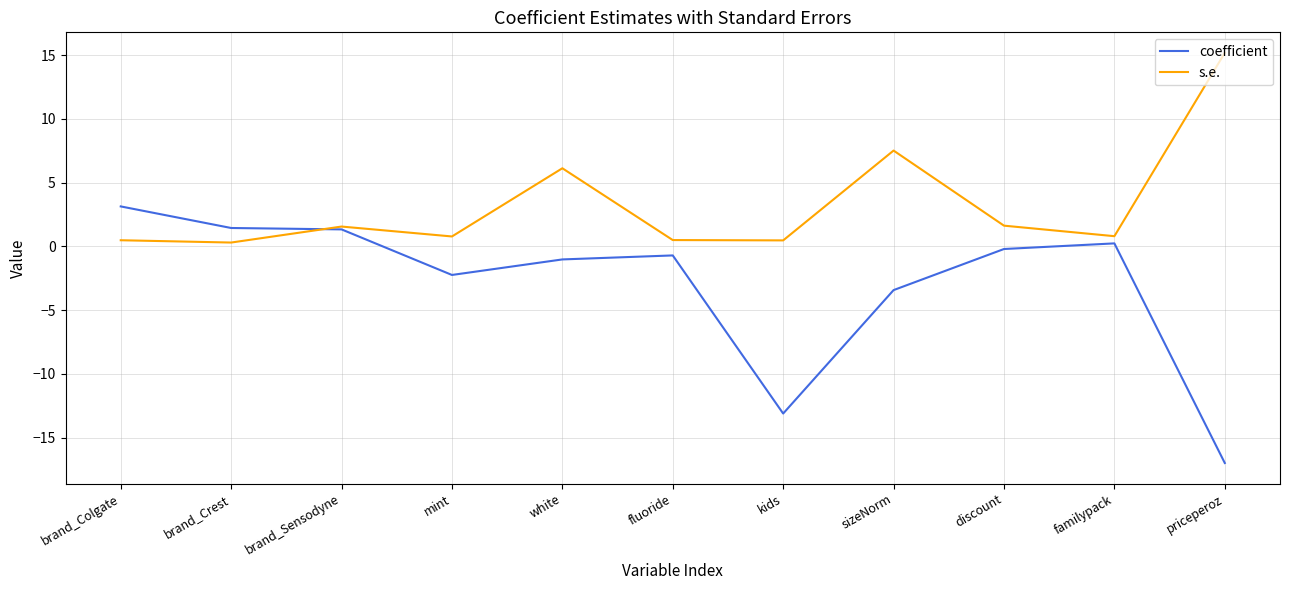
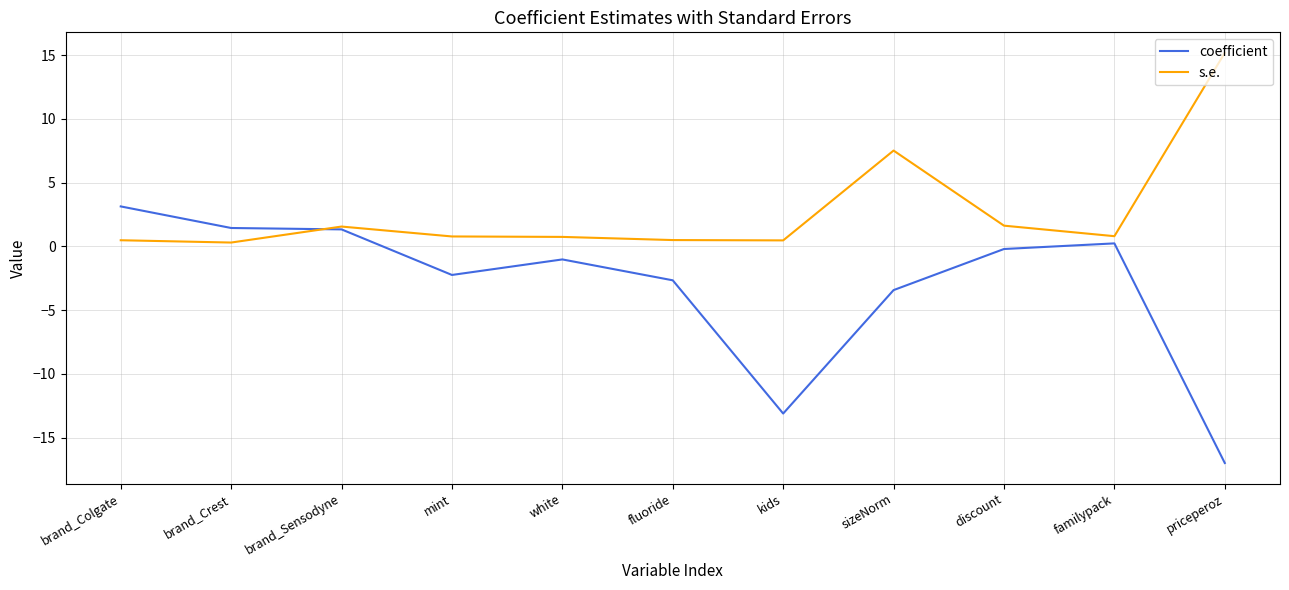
  {
    "coefficient": {
      "brand_Colgate": 3.1,
      "brand_Crest": 1.4,
      "brand_Sensodyne": 1.3,
      "mint": -2.2,
      "white": -1.0,
-     "fluoride": -0.7,
+     "fluoride": -2.7,
      "kids": -13.1,
      "sizeNorm": -3.4,
      "discount": -0.2,
      "familypack": 0.2,
      "priceperoz": -17.0
    },
    "s.e.": {
      "brand_Colgate": 0.5,
      "brand_Crest": 0.3,
      "brand_Sensodyne": 1.6,
      "mint": 0.8,
-     "white": 6.1,
+     "white": 0.7,
      "fluoride": 0.5,
      "kids": 0.5,
      "sizeNorm": 7.5,
      "discount": 1.6,
      "familypack": 0.8
    }
  }
